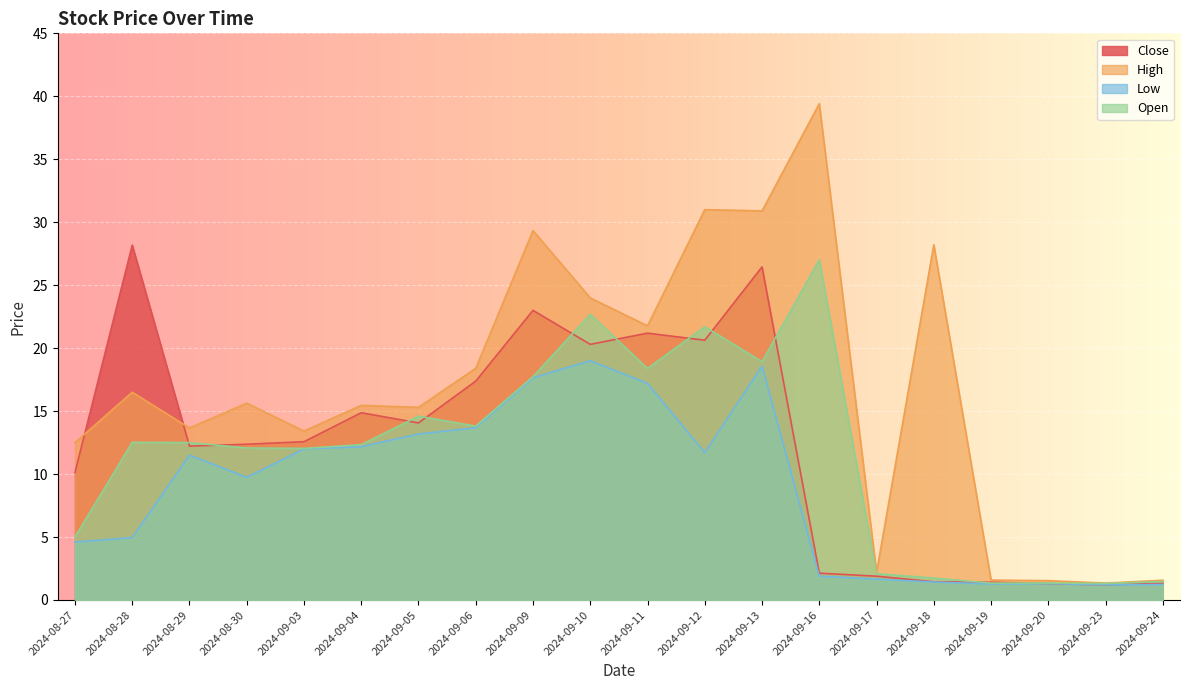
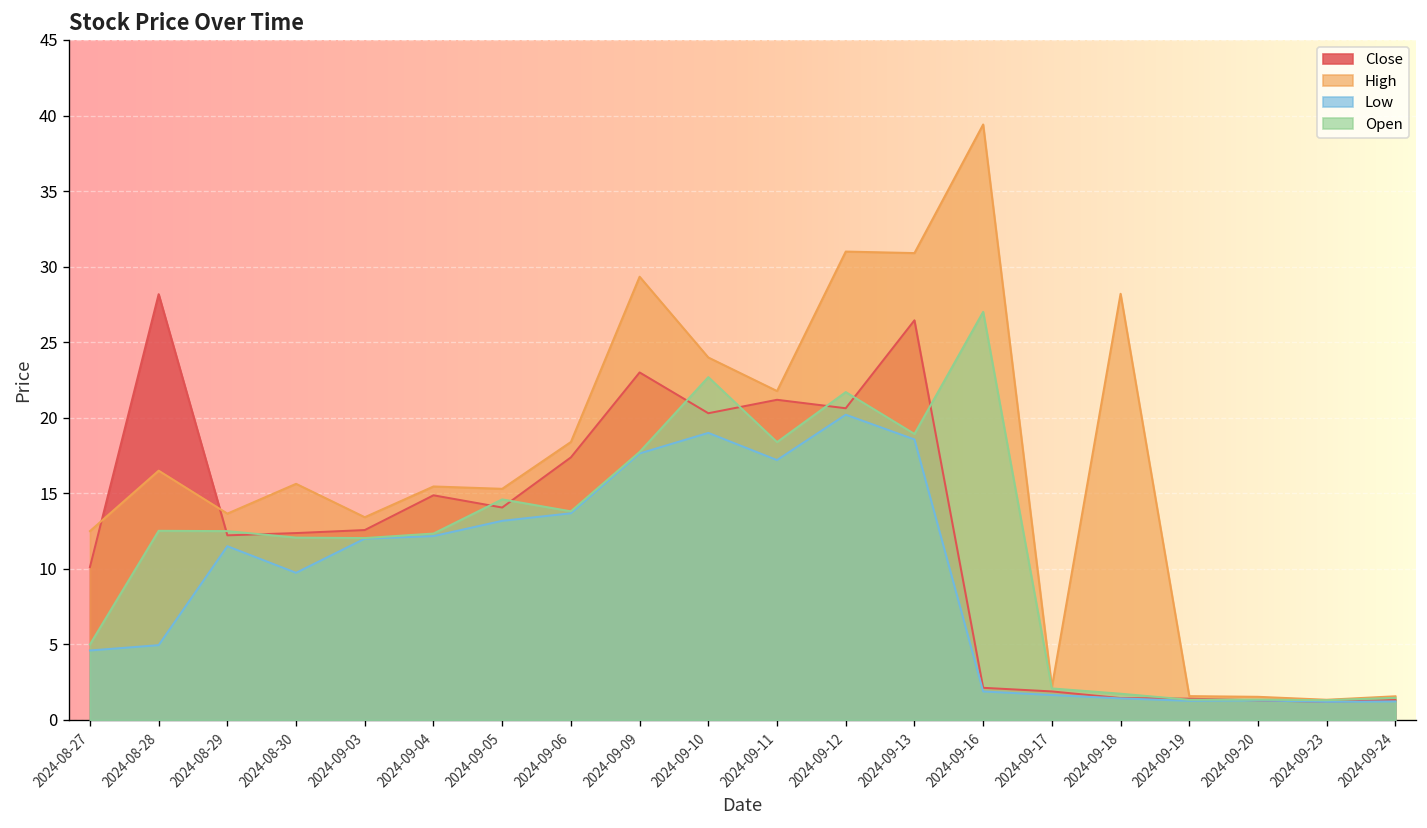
  {
    "Close": {
      "2024-08-27": 10.1,
      "2024-08-28": 28.2,
      "2024-08-29": 12.2,
      "2024-08-30": 12.4,
      "2024-09-03": 12.6,
      "2024-09-04": 14.9,
      "2024-09-05": 14.1,
      "2024-09-06": 17.4,
      "2024-09-09": 23.0,
      "2024-09-10": 20.3,
      "2024-09-11": 21.2,
      "2024-09-12": 20.6,
      "2024-09-13": 26.5,
      "2024-09-16": 2.1
    },
    "High": {
      "2024-08-27": 12.5,
      "2024-08-28": 16.5,
      "2024-08-29": 13.7,
      "2024-08-30": 15.6,
      "2024-09-03": 13.4,
      "2024-09-04": 15.5,
      "2024-09-05": 15.3,
      "2024-09-06": 18.4,
      "2024-09-09": 29.3,
      "2024-09-10": 24.0,
      "2024-09-11": 21.8,
      "2024-09-12": 31.0,
      "2024-09-13": 30.9,
      "2024-09-16": 39.4,
      "2024-09-18": 28.2
    },
    "Low": {
      "2024-08-27": 4.6,
      "2024-08-28": 5.0,
      "2024-08-29": 11.5,
      "2024-08-30": 9.7,
      "2024-09-05": 13.2,
      "2024-09-10": 19.0,
      "2024-09-11": 17.2,
-     "2024-09-12": 11.7,
+     "2024-09-12": 20.2,
      "2024-09-13": 18.6,
      "2024-09-16": 1.9,
      "2024-09-17": 1.7
    },
    "Open": {
      "2024-08-27": 5.0,
      "2024-08-28": 12.5,
      "2024-08-29": 12.5,
      "2024-08-30": 12.1,
      "2024-09-05": 14.6,
      "2024-09-10": 22.7,
      "2024-09-11": 18.4,
      "2024-09-12": 21.7,
      "2024-09-13": 18.9,
      "2024-09-16": 27.0,
      "2024-09-18": 1.7
    }
  }
